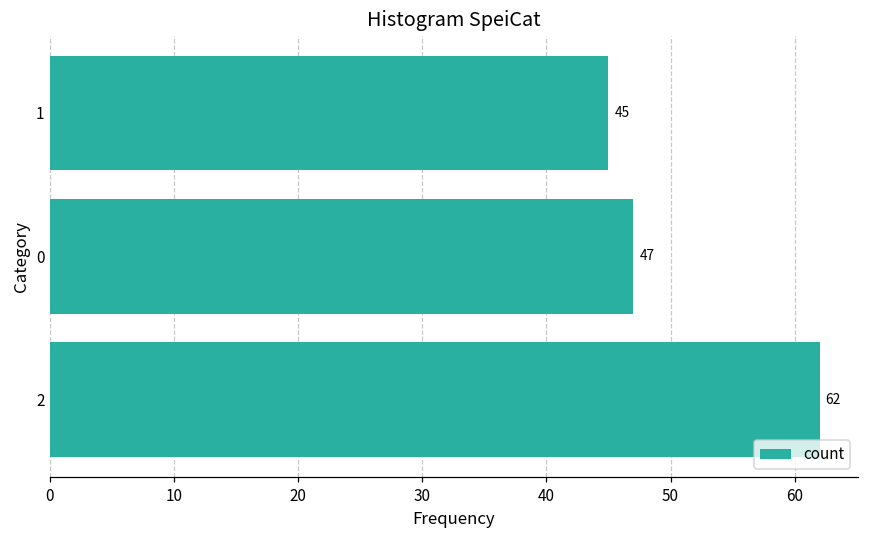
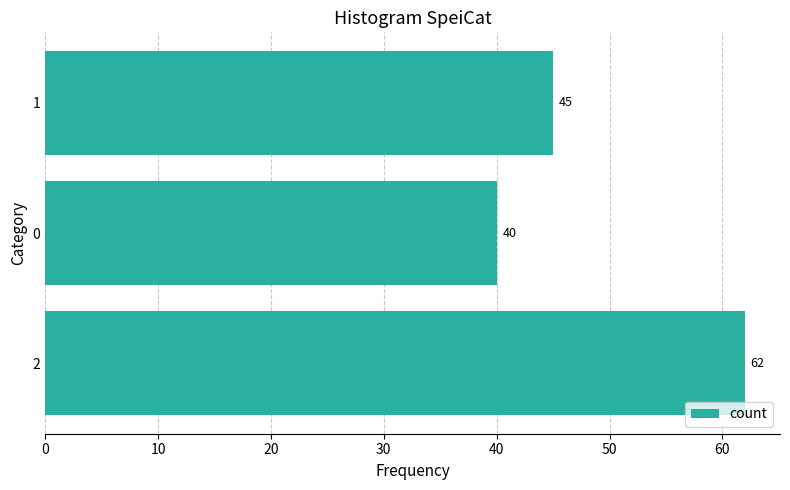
  {
    "1": 45,
-   "0": 47,
+   "0": 40,
    "2": 62
  }
